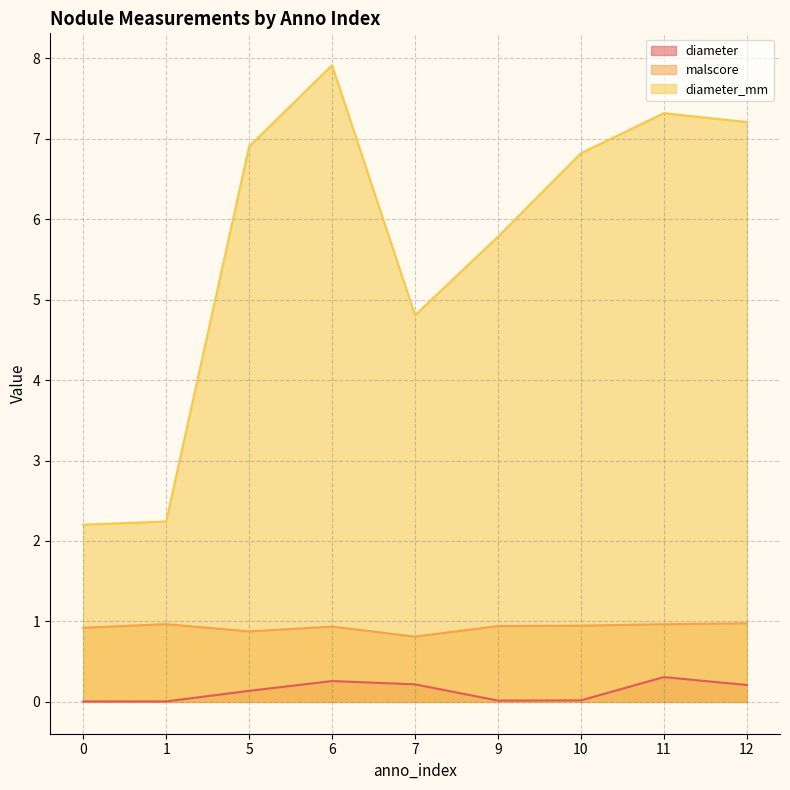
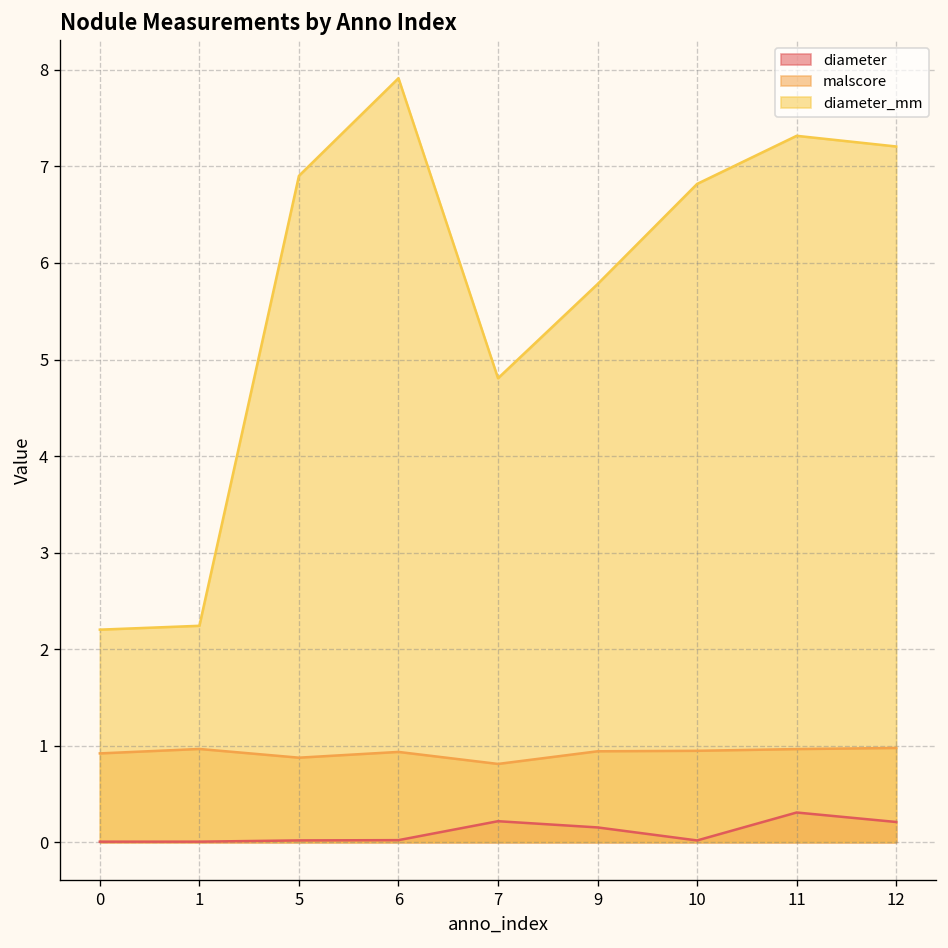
  {
    "diameter": {
      "0": 0.0,
      "1": 0.0,
-     "5": 0.1,
-     "6": 0.3,
+     "5": 0.0,
+     "6": 0.0,
      "7": 0.2,
-     "9": 0.0,
+     "9": 0.2,
      "10": 0.0,
      "11": 0.3,
      "12": 0.2
    }
  }
